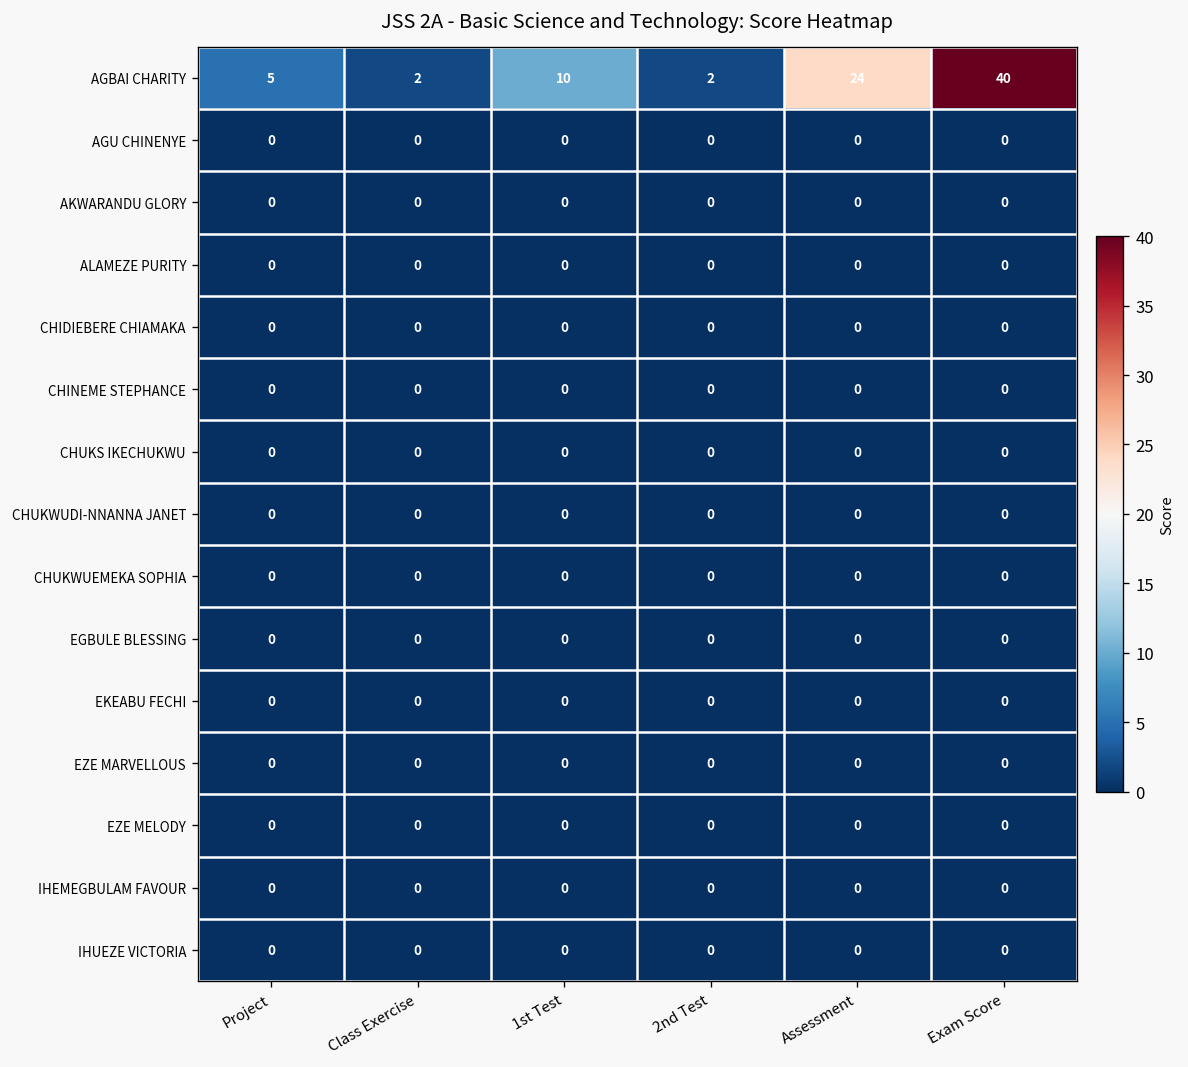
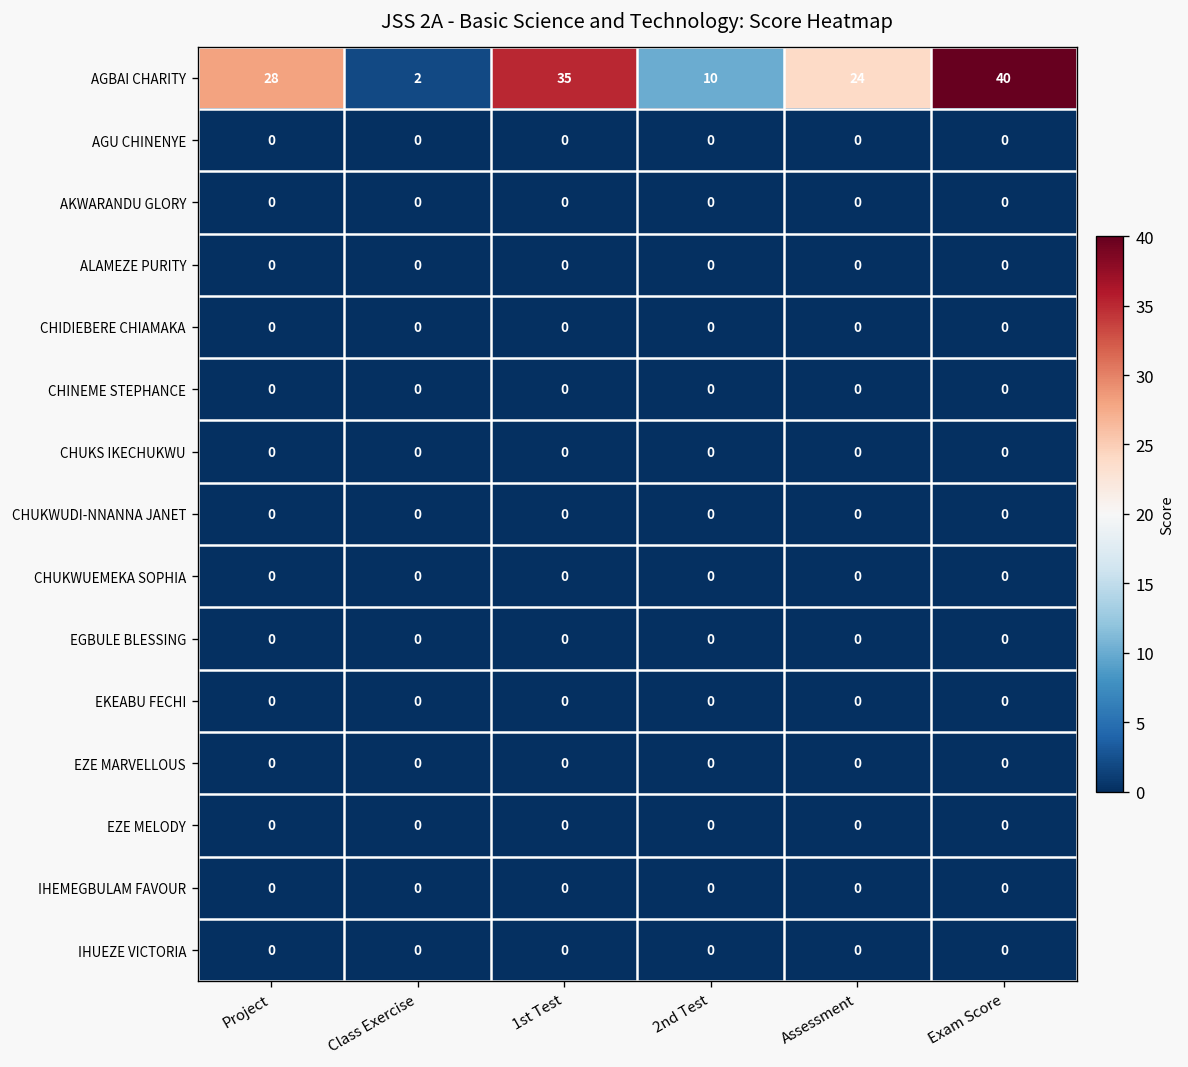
  {
    "AGBAI CHARITY": {
-     "Project": 5,
+     "Project": 28,
      "Class Exercise": 2,
-     "1st Test": 10,
-     "2nd Test": 2,
+     "1st Test": 35,
+     "2nd Test": 10,
      "Assessment": 24,
      "Exam Score": 40
    },
    "AGU CHINENYE": {
      "Project": 0,
      "Class Exercise": 0,
      "1st Test": 0,
      "2nd Test": 0,
      "Assessment": 0,
      "Exam Score": 0
    },
    "AKWARANDU GLORY": {
      "Project": 0,
      "Class Exercise": 0,
      "1st Test": 0,
      "2nd Test": 0,
      "Assessment": 0,
      "Exam Score": 0
    },
    "ALAMEZE PURITY": {
      "Project": 0,
      "Class Exercise": 0,
      "1st Test": 0,
      "2nd Test": 0,
      "Assessment": 0,
      "Exam Score": 0
    },
    "CHIDIEBERE CHIAMAKA": {
      "Project": 0,
      "Class Exercise": 0,
      "1st Test": 0,
      "2nd Test": 0,
      "Assessment": 0,
      "Exam Score": 0
    },
    "CHINEME STEPHANCE": {
      "Project": 0,
      "Class Exercise": 0,
      "1st Test": 0,
      "2nd Test": 0,
      "Assessment": 0,
      "Exam Score": 0
    },
    "CHUKS IKECHUKWU": {
      "Project": 0,
      "Class Exercise": 0,
      "1st Test": 0,
      "2nd Test": 0,
      "Assessment": 0,
      "Exam Score": 0
    },
    "CHUKWUDI-NNANNA JANET": {
      "Project": 0,
      "Class Exercise": 0,
      "1st Test": 0,
      "2nd Test": 0,
      "Assessment": 0,
      "Exam Score": 0
    },
    "CHUKWUEMEKA SOPHIA": {
      "Project": 0,
      "Class Exercise": 0,
      "1st Test": 0,
      "2nd Test": 0,
      "Assessment": 0,
      "Exam Score": 0
    },
    "EGBULE BLESSING": {
      "Project": 0,
      "Class Exercise": 0,
      "1st Test": 0,
      "2nd Test": 0,
      "Assessment": 0,
      "Exam Score": 0
    },
    "EKEABU FECHI": {
      "Project": 0,
      "Class Exercise": 0,
      "1st Test": 0,
      "2nd Test": 0,
      "Assessment": 0,
      "Exam Score": 0
    },
    "EZE MARVELLOUS": {
      "Project": 0,
      "Class Exercise": 0,
      "1st Test": 0,
      "2nd Test": 0,
      "Assessment": 0,
      "Exam Score": 0
    },
    "EZE MELODY": {
      "Project": 0,
      "Class Exercise": 0,
      "1st Test": 0,
      "2nd Test": 0,
      "Assessment": 0,
      "Exam Score": 0
    },
    "IHEMEGBULAM FAVOUR": {
      "Project": 0,
      "Class Exercise": 0,
      "1st Test": 0,
      "2nd Test": 0,
      "Assessment": 0,
      "Exam Score": 0
    },
    "IHUEZE VICTORIA": {
      "Project": 0,
      "Class Exercise": 0,
      "1st Test": 0,
      "2nd Test": 0,
      "Assessment": 0,
      "Exam Score": 0
    }
  }
